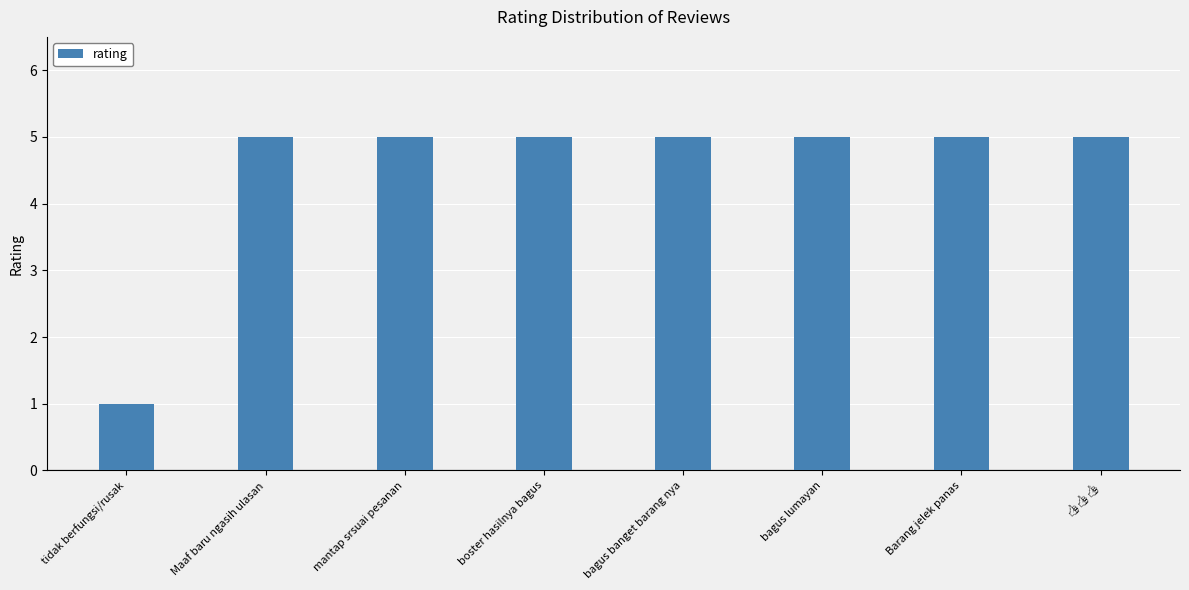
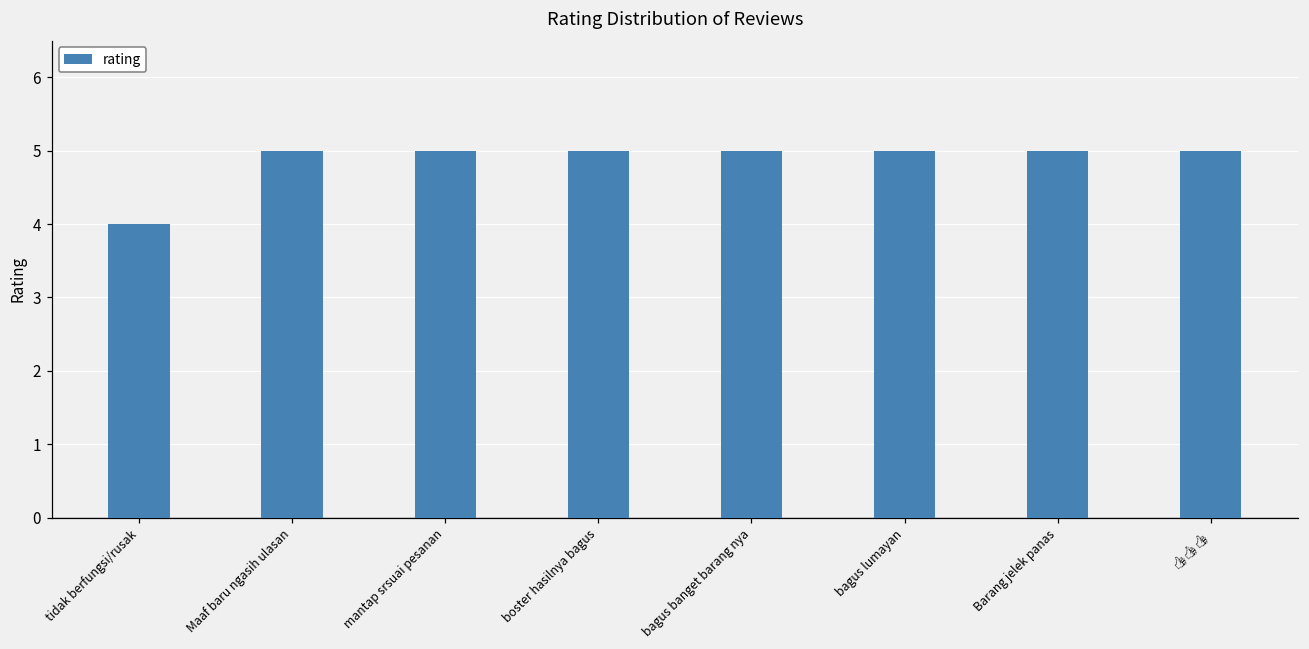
  {
-   "tidak berfungsi/rusak": 1,
+   "tidak berfungsi/rusak": 4,
    "Maaf baru ngasih ulasan": 5,
    "mantap srsuai pesanan": 5,
    "boster hasilnya bagus": 5,
    "bagus banget barang nya": 5,
    "bagus lumayan": 5,
    "Barang jelek panas": 5,
    "👍👍👍": 5
  }
